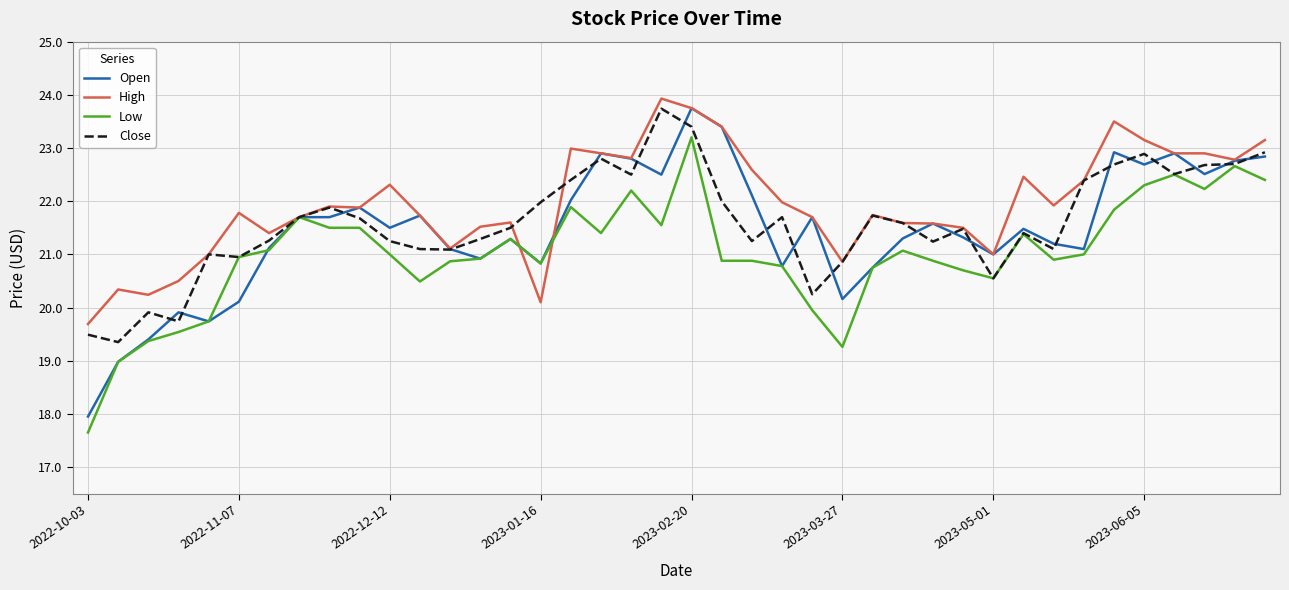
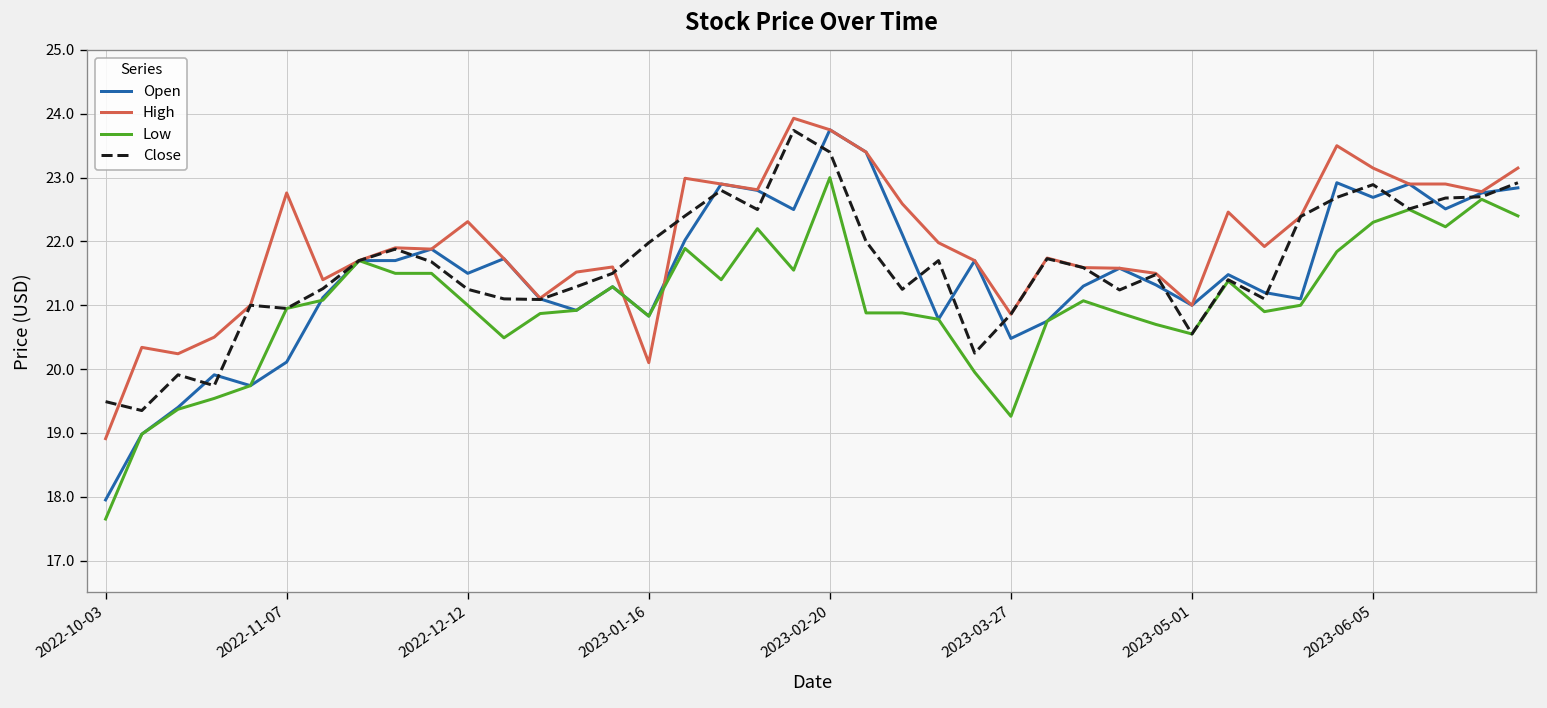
  {
    "Open": {
      "2022-10-03": 18.0,
      "2022-11-07": 20.1,
      "2022-12-12": 21.5,
-     "2023-03-27": 20.2,
+     "2023-03-27": 20.5,
      "2023-06-05": 22.7
    },
    "High": {
-     "2022-10-03": 19.7,
-     "2022-11-07": 21.8,
+     "2022-10-03": 18.9,
+     "2022-11-07": 22.8,
      "2022-12-12": 22.3,
      "2023-01-16": 20.1,
      "2023-06-05": 23.2
    },
    "Low": {
      "2022-10-03": 17.7,
      "2022-12-12": 21.0,
-     "2023-02-20": 23.2,
+     "2023-02-20": 23.0,
      "2023-03-27": 19.3,
      "2023-06-05": 22.3
    },
    "Close": {
      "2022-10-03": 19.5,
      "2022-12-12": 21.3,
      "2023-01-16": 22.0,
      "2023-02-20": 23.4,
      "2023-06-05": 22.9
    }
  }
